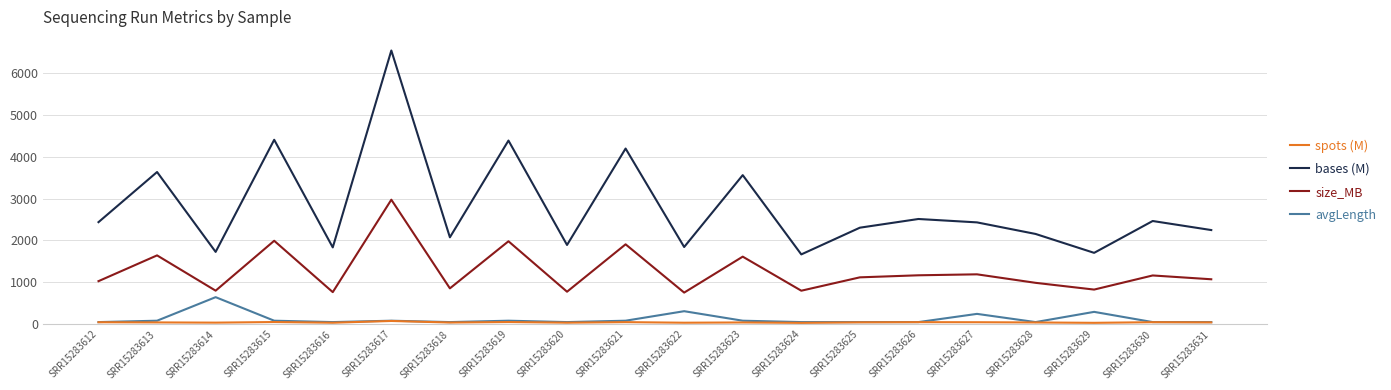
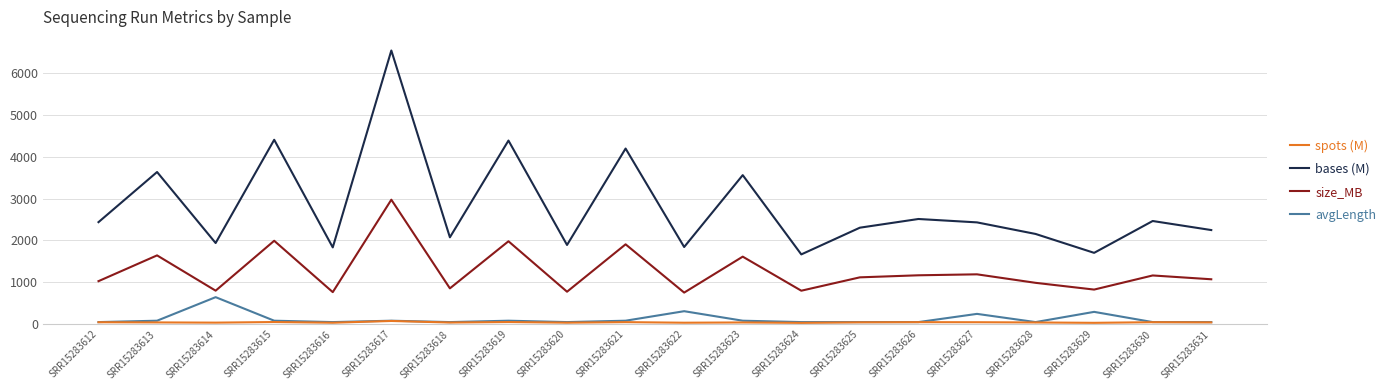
  {
    "spots (M)": {
      "SRR15283614": 0,
      "SRR15283622": 0,
      "SRR15283627": 0,
      "SRR15283629": 0
    },
    "bases (M)": {
      "SRR15283612": 2400,
      "SRR15283613": 3600,
-     "SRR15283614": 1700,
+     "SRR15283614": 1900,
      "SRR15283615": 4400,
      "SRR15283616": 1800,
      "SRR15283617": 6500,
      "SRR15283618": 2100,
      "SRR15283619": 4400,
      "SRR15283620": 1900,
      "SRR15283621": 4200,
      "SRR15283622": 1800,
      "SRR15283623": 3600,
      "SRR15283624": 1700,
      "SRR15283625": 2300,
      "SRR15283626": 2500,
      "SRR15283627": 2400,
      "SRR15283628": 2200,
      "SRR15283629": 1700,
      "SRR15283630": 2500,
      "SRR15283631": 2200
    },
    "size_MB": {
      "SRR15283612": 1000,
      "SRR15283613": 1600,
      "SRR15283614": 800,
      "SRR15283615": 2000,
      "SRR15283616": 800,
      "SRR15283617": 3000,
      "SRR15283618": 900,
      "SRR15283619": 2000,
      "SRR15283620": 800,
      "SRR15283621": 1900,
      "SRR15283622": 800,
      "SRR15283623": 1600,
      "SRR15283624": 800,
      "SRR15283625": 1100,
      "SRR15283626": 1200,
      "SRR15283627": 1200,
      "SRR15283628": 1000,
      "SRR15283629": 800,
      "SRR15283630": 1200,
      "SRR15283631": 1100
    },
    "avgLength": {
      "SRR15283614": 600,
      "SRR15283622": 300,
      "SRR15283627": 200,
      "SRR15283629": 300
    }
  }
